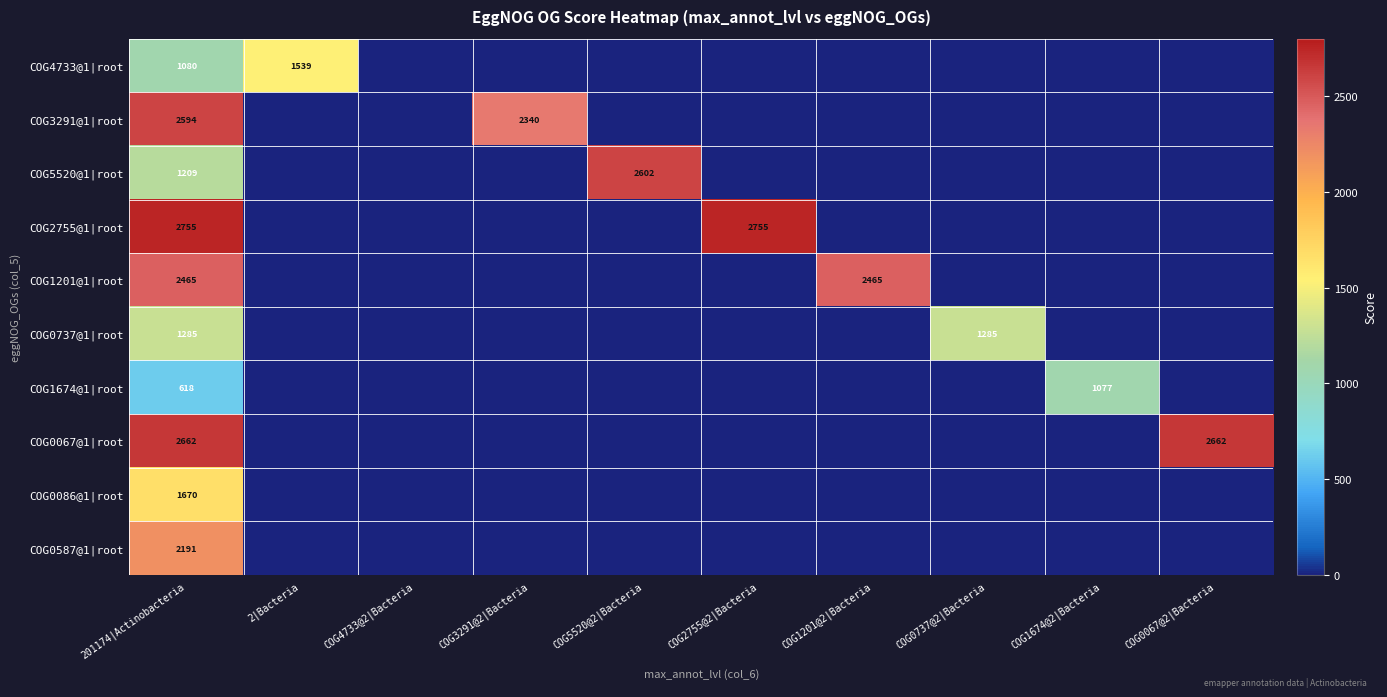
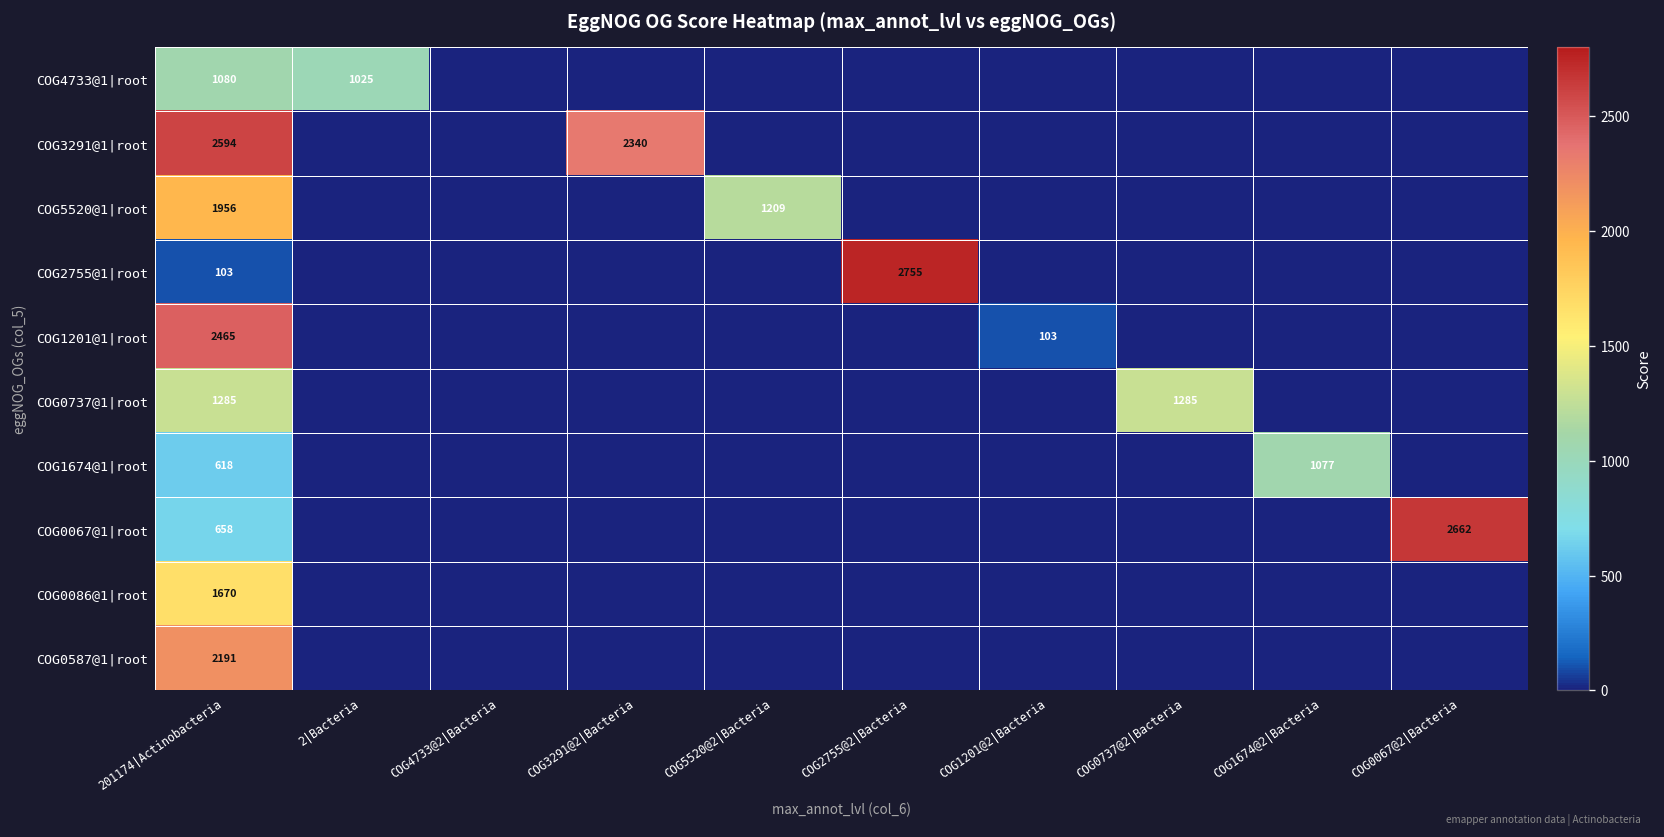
  {
    "COG4733@1|root": {
      "201174|Actinobacteria": 1080,
-     "2|Bacteria": 1539
+     "2|Bacteria": 1025
    },
    "COG3291@1|root": {
      "201174|Actinobacteria": 2594,
      "COG3291@2|Bacteria": 2340
    },
    "COG5520@1|root": {
-     "201174|Actinobacteria": 1209,
-     "COG5520@2|Bacteria": 2602
+     "201174|Actinobacteria": 1956,
+     "COG5520@2|Bacteria": 1209
    },
    "COG2755@1|root": {
-     "201174|Actinobacteria": 2755,
+     "201174|Actinobacteria": 103,
      "COG2755@2|Bacteria": 2755
    },
    "COG1201@1|root": {
      "201174|Actinobacteria": 2465,
-     "COG1201@2|Bacteria": 2465
+     "COG1201@2|Bacteria": 103
    },
    "COG0737@1|root": {
      "201174|Actinobacteria": 1285,
      "COG0737@2|Bacteria": 1285
    },
    "COG1674@1|root": {
      "201174|Actinobacteria": 618,
      "COG1674@2|Bacteria": 1077
    },
    "COG0067@1|root": {
-     "201174|Actinobacteria": 2662,
+     "201174|Actinobacteria": 658,
      "COG0067@2|Bacteria": 2662
    },
    "COG0086@1|root": {
      "201174|Actinobacteria": 1670
    },
    "COG0587@1|root": {
      "201174|Actinobacteria": 2191
    }
  }
